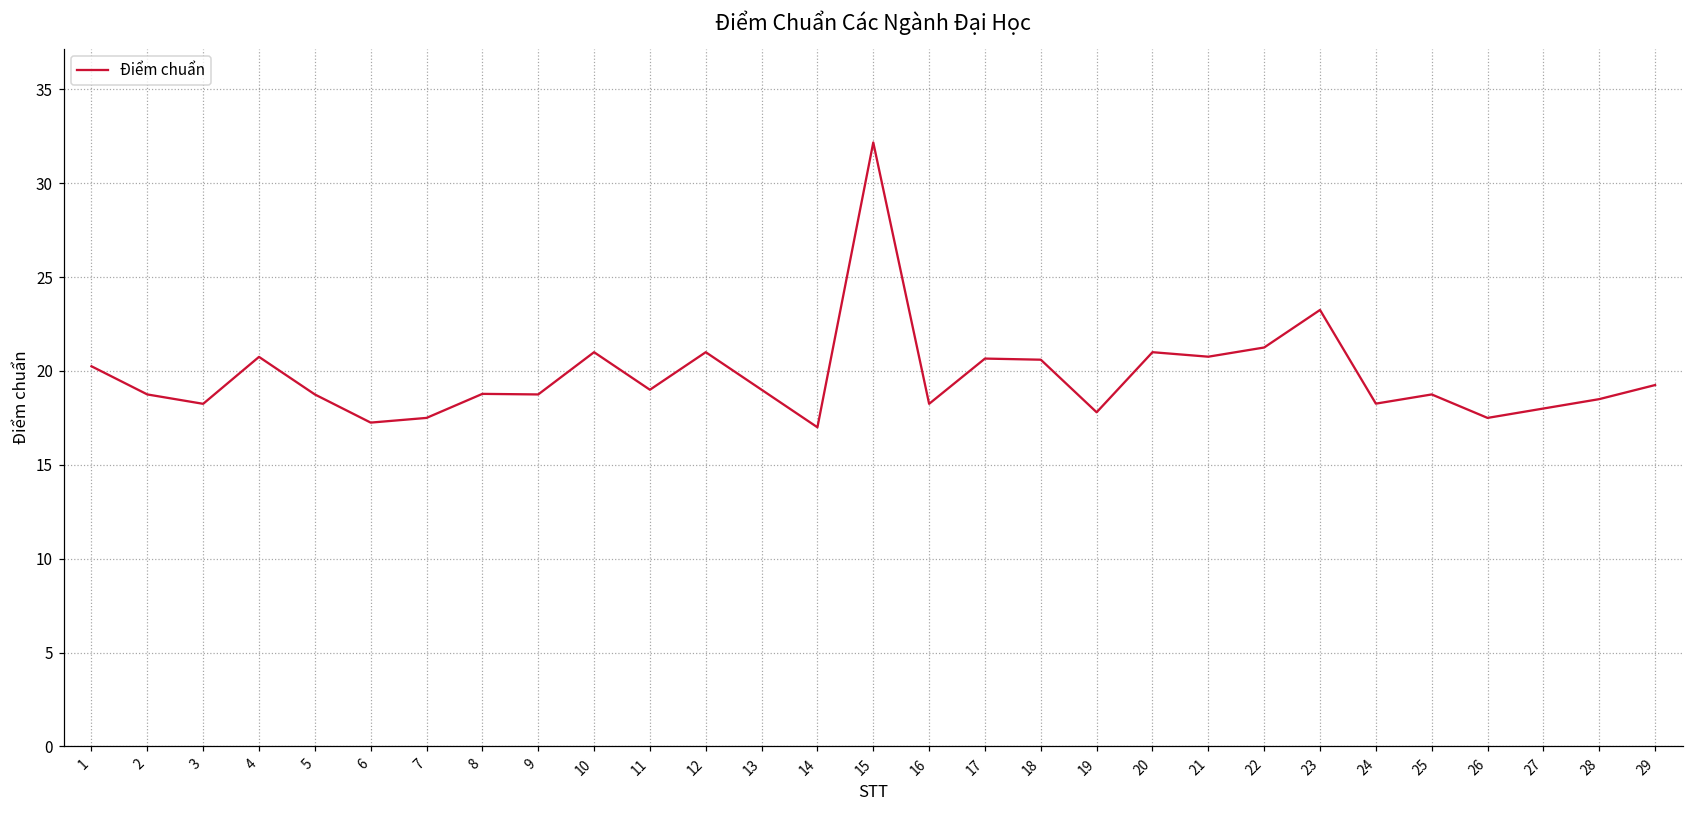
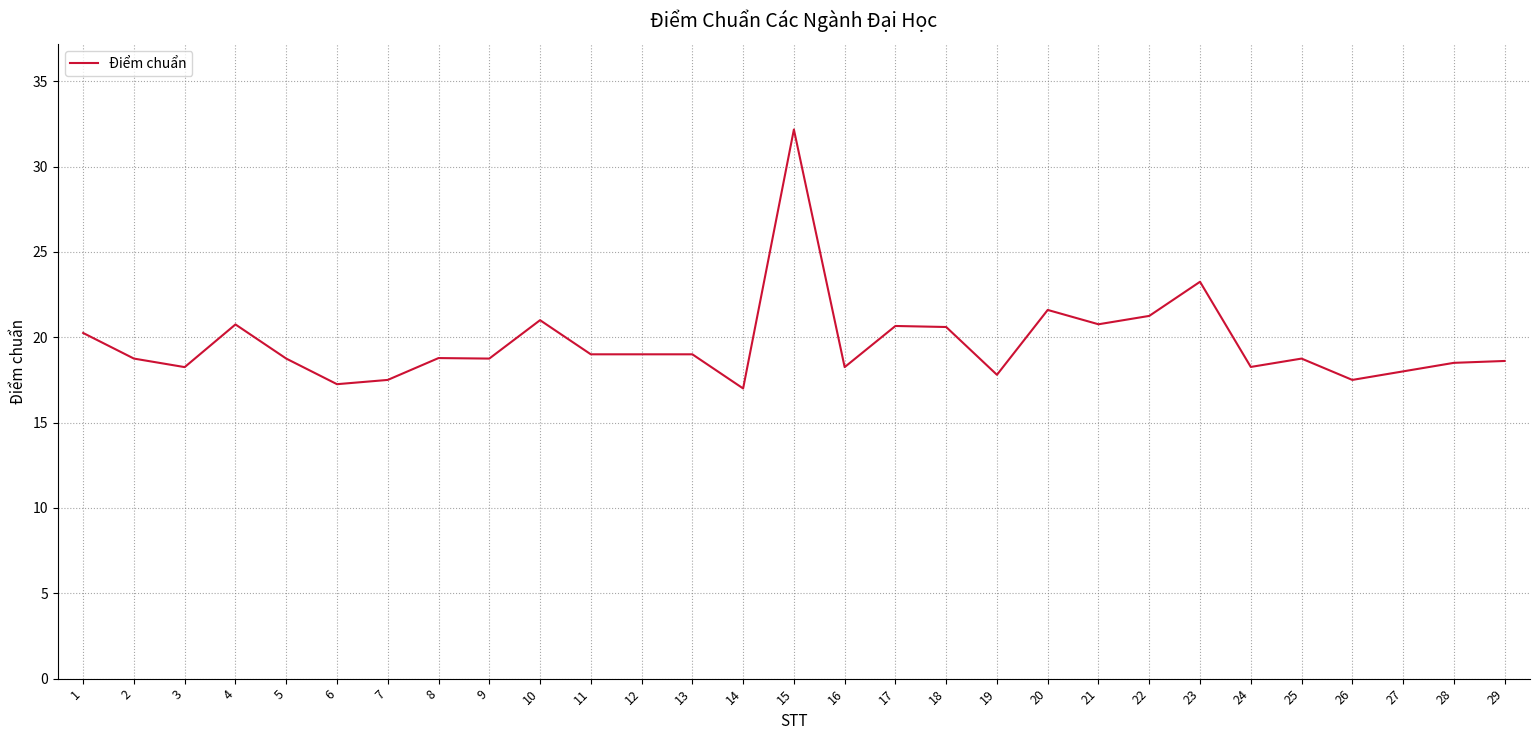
  {
    "1": 20.3,
    "2": 18.8,
    "3": 18.3,
    "4": 20.8,
    "5": 18.8,
    "6": 17.3,
    "7": 17.5,
    "8": 18.8,
    "9": 18.8,
    "10": 21.0,
    "11": 19.0,
-   "12": 21,
+   "12": 19,
    "13": 19.0,
    "14": 17.0,
    "15": 32.2,
    "16": 18.3,
    "17": 20.7,
    "18": 20.6,
    "19": 17.8,
-   "20": 21.0,
+   "20": 21.6,
    "21": 20.8,
    "22": 21.3,
    "23": 23.3,
    "24": 18.3,
    "25": 18.8,
    "26": 17.5,
    "27": 18.0,
    "28": 18.5,
-   "29": 19.3
+   "29": 18.6
  }
